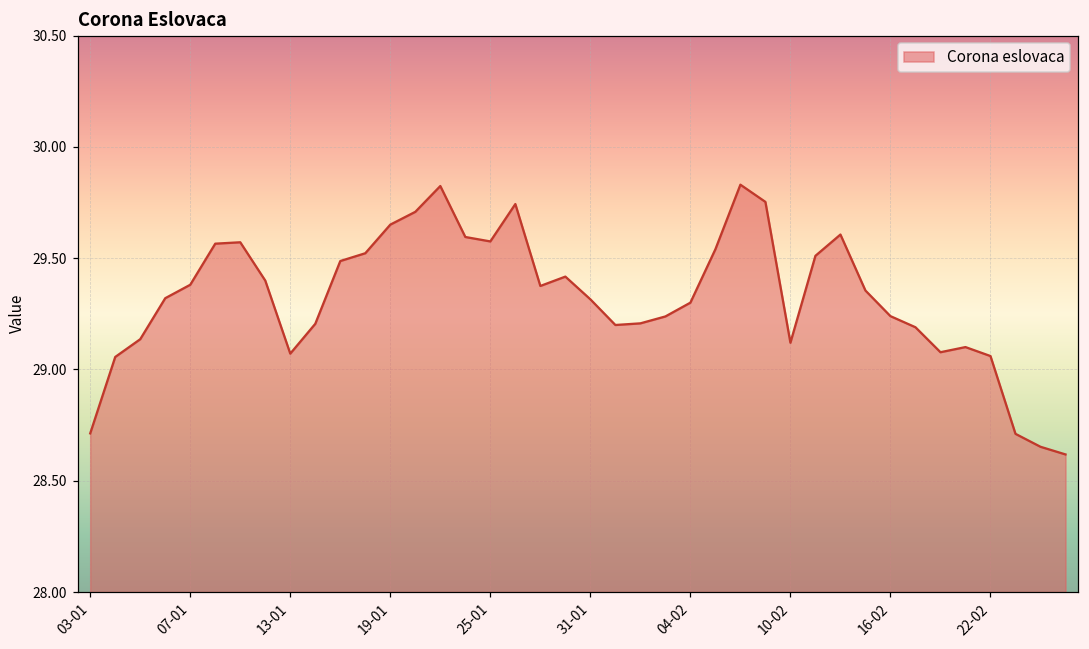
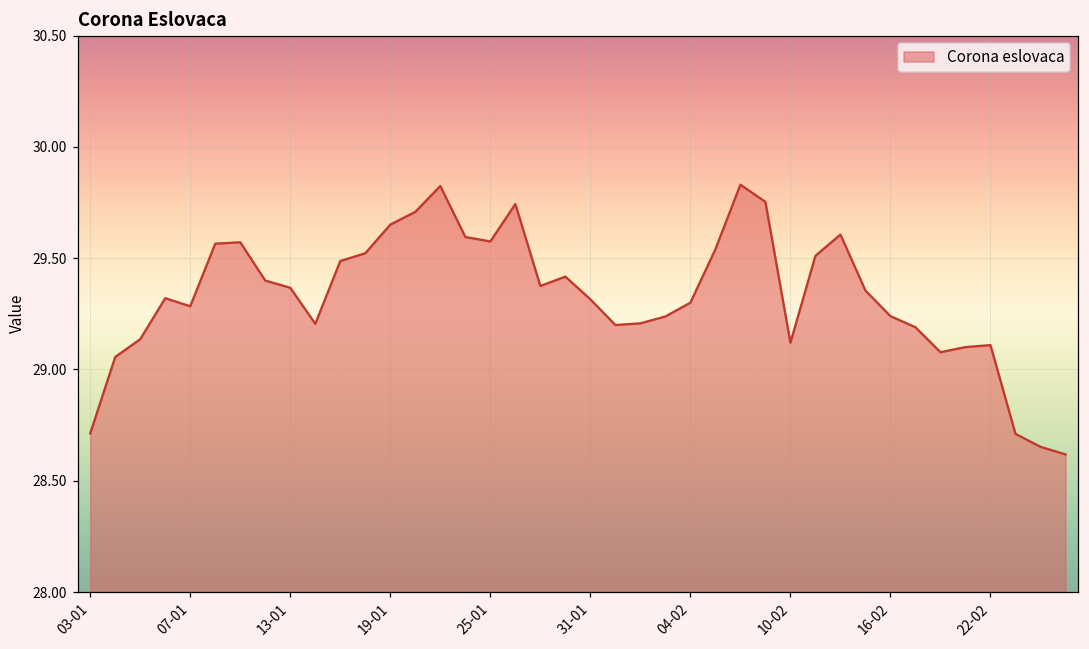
  {
    "03-01": 28.71,
-   "07-01": 29.38,
-   "13-01": 29.07,
+   "07-01": 29.28,
+   "13-01": 29.37,
    "19-01": 29.65,
    "25-01": 29.58,
    "31-01": 29.32,
    "04-02": 29.30,
    "10-02": 29.12,
    "16-02": 29.24,
-   "22-02": 29.06
+   "22-02": 29.11
  }
